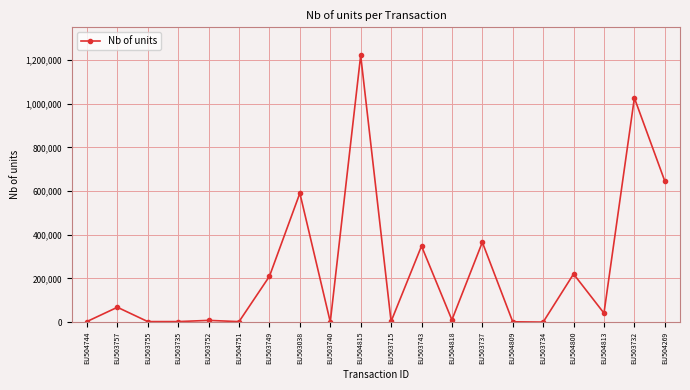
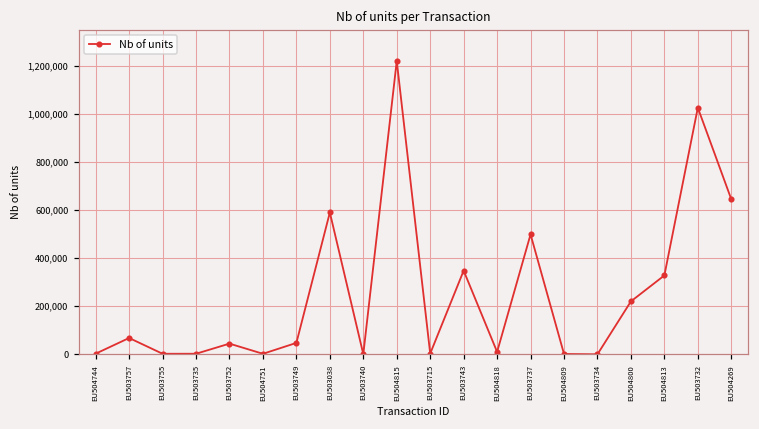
  {
    "EU504744": "0",
    "EU503757": "70,000",
    "EU503755": "0",
    "EU503735": "0",
-   "EU503752": "10,000",
+   "EU503752": "40,000",
    "EU504751": "0",
-   "EU503749": "210,000",
+   "EU503749": "50,000",
    "EU503038": "590,000",
    "EU503740": "0",
    "EU504815": "1,220,000",
    "EU503715": "0",
    "EU503743": "350,000",
    "EU504818": "10,000",
-   "EU503737": "370,000",
+   "EU503737": "500,000",
    "EU504809": "0",
    "EU503734": "0",
    "EU504800": "220,000",
-   "EU504813": "40,000",
+   "EU504813": "330,000",
    "EU503732": "1,030,000",
    "EU504269": "650,000"
  }
